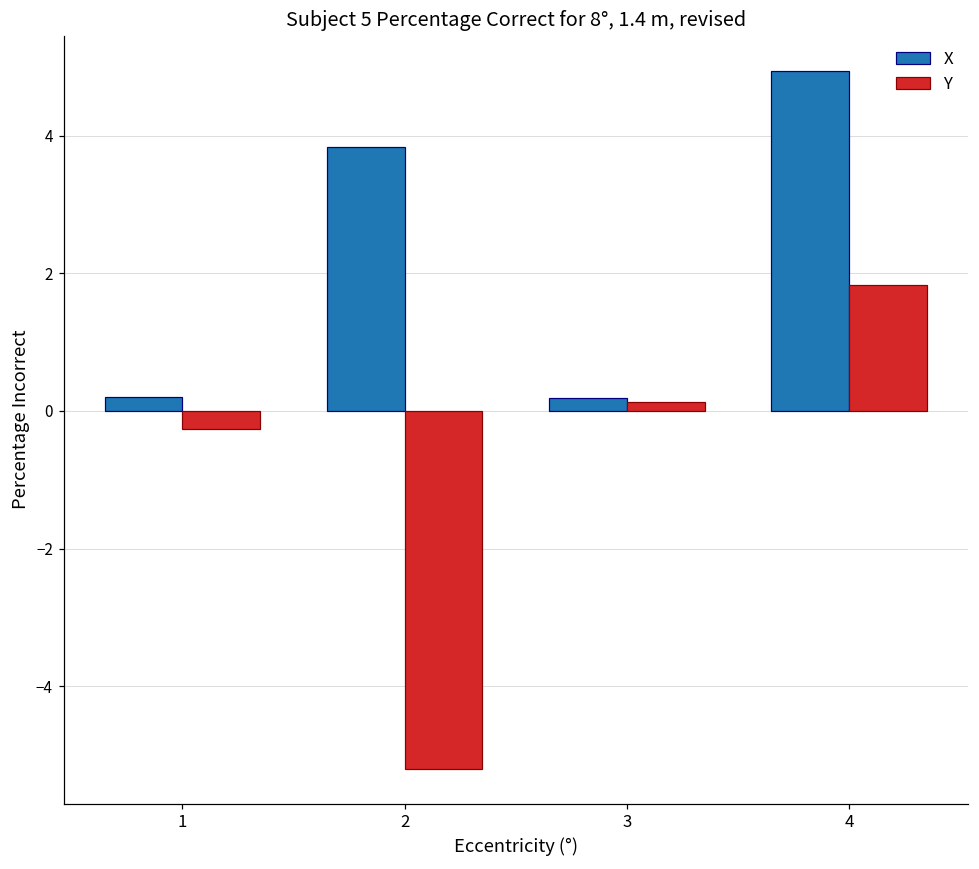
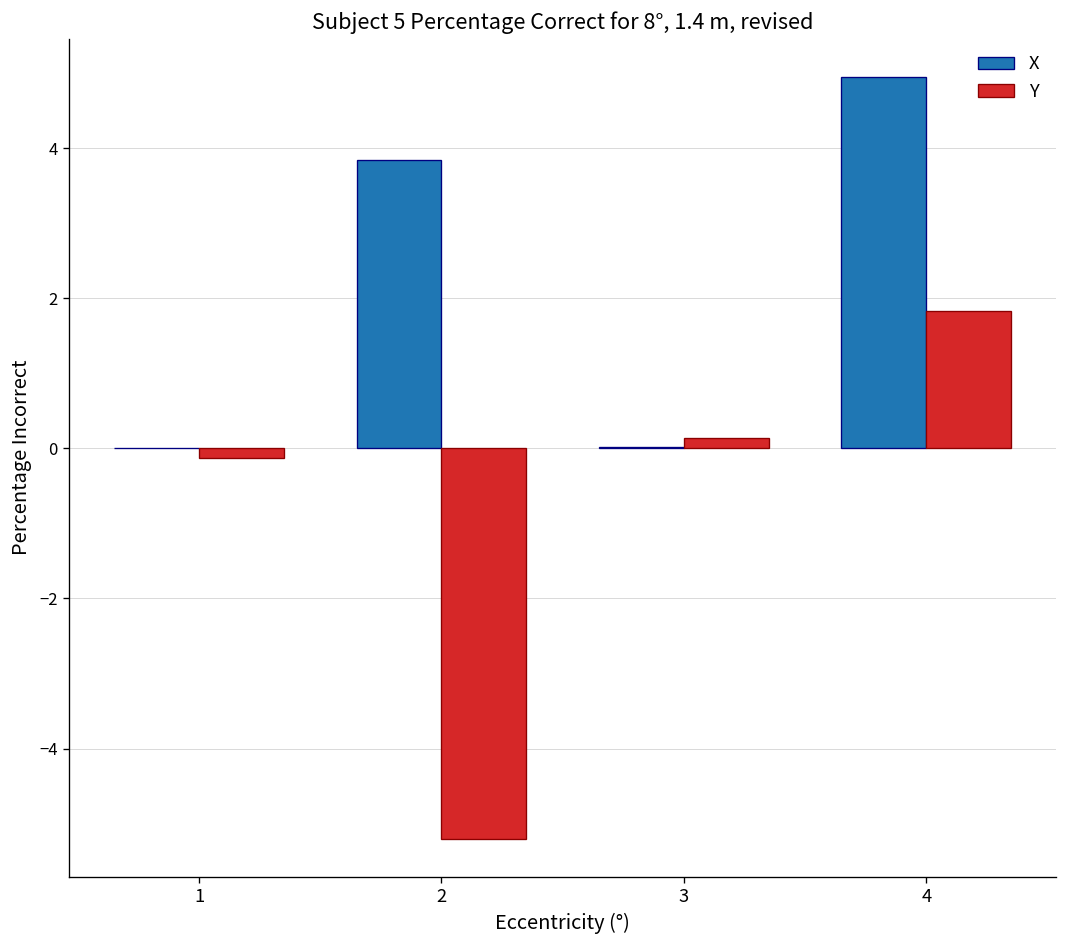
  {
    "X": {
-     "1": 0.2,
+     "1": 0.0,
      "2": 3.8,
-     "3": 0.2,
+     "3": 0.0,
      "4": 4.9
    },
    "Y": {
-     "1": -0.3,
+     "1": -0.1,
      "2": -5.2,
      "3": 0.1,
      "4": 1.8
    }
  }
